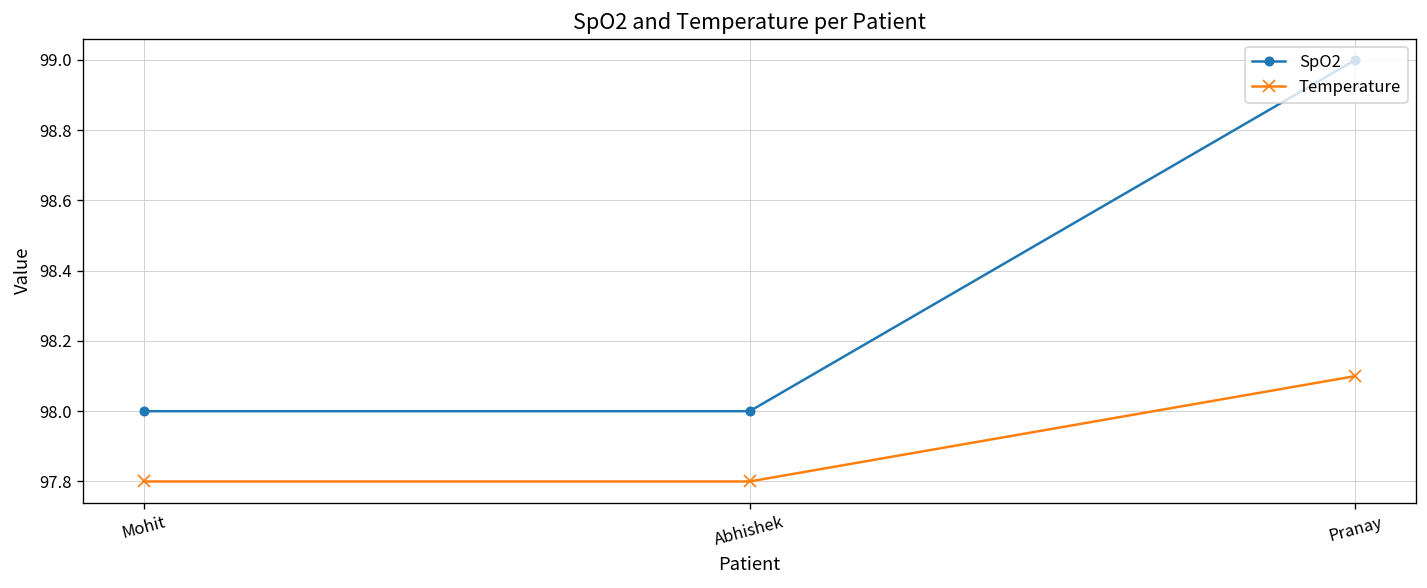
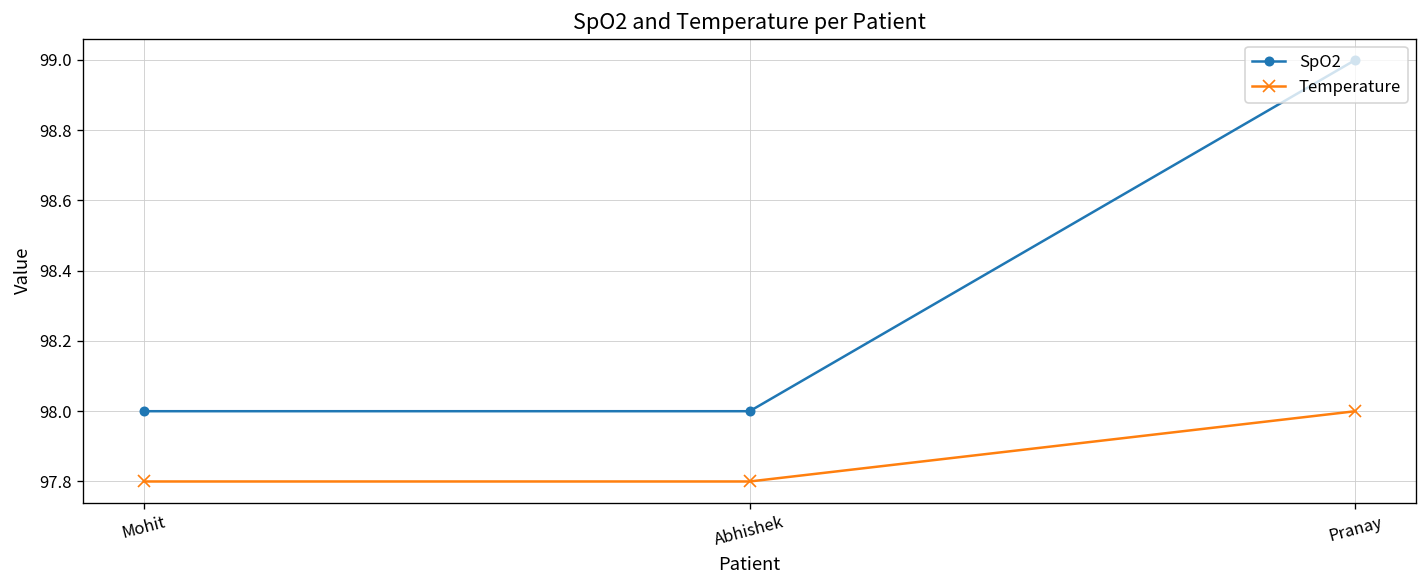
  {
    "SpO2": {
      "Mohit": 98.0,
      "Abhishek": 98.0
    },
    "Temperature": {
      "Mohit": 97.8,
      "Abhishek": 97.8,
-     "Pranay": 98.1
+     "Pranay": 98.0
    }
  }
